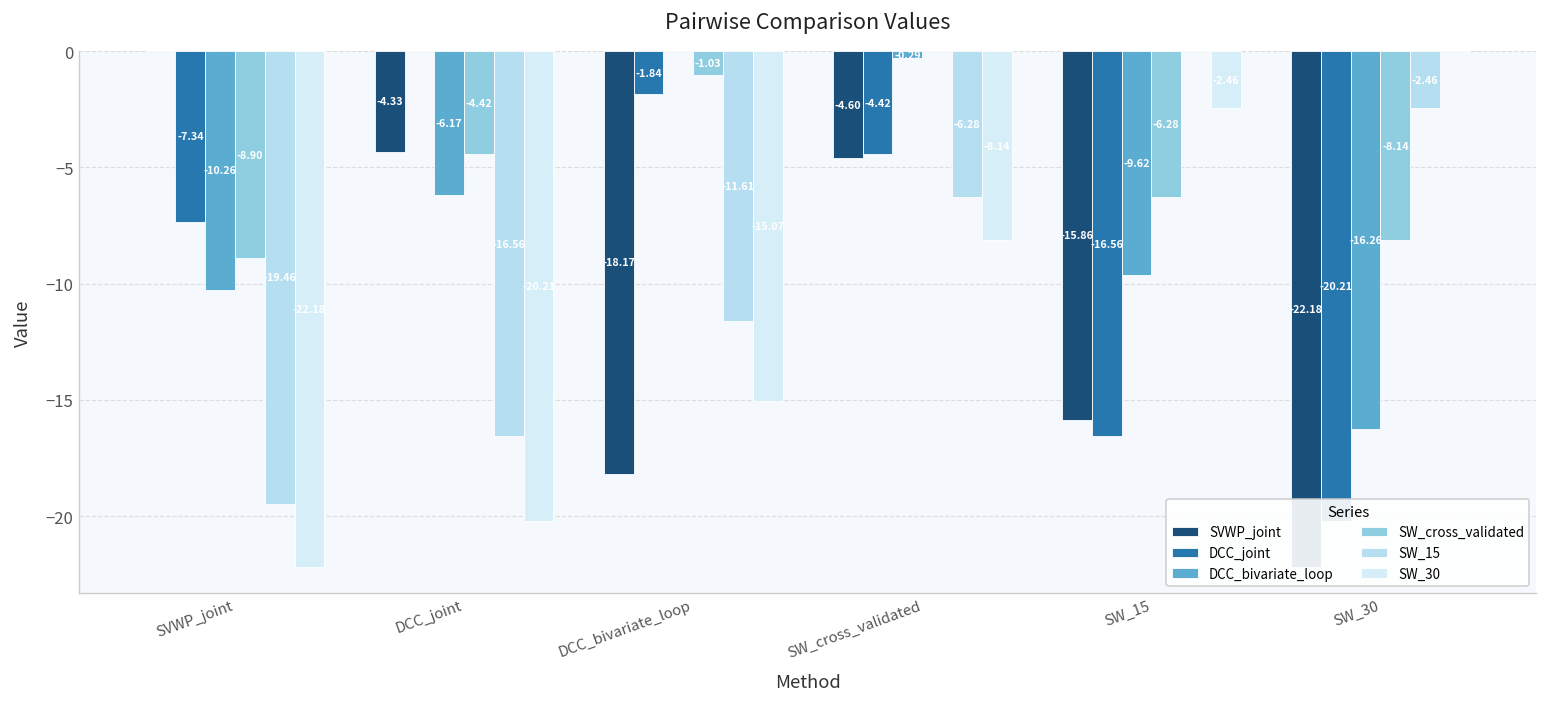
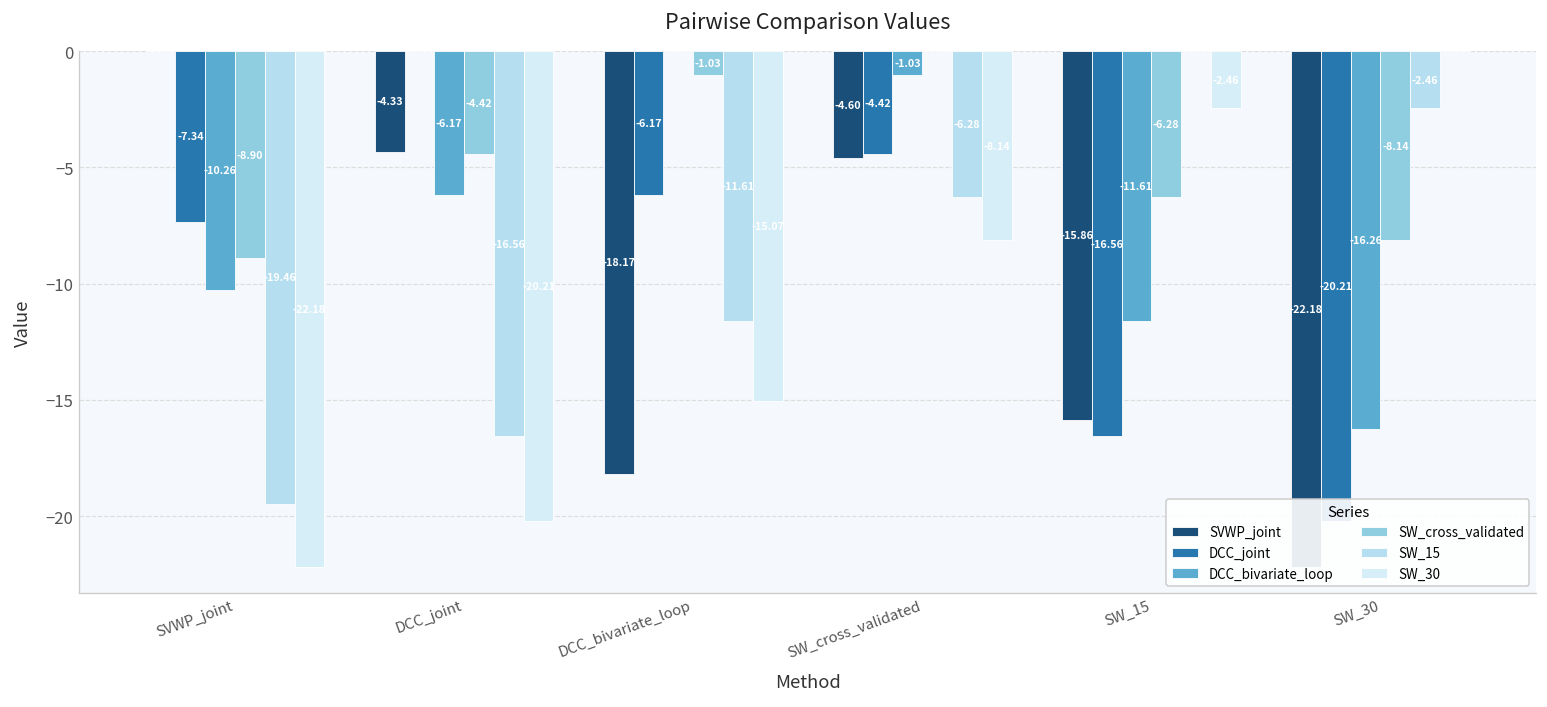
  {
    "SVWP_joint": {
      "DCC_joint": -4.33,
      "DCC_bivariate_loop": -18.17,
      "SW_cross_validated": -4.60,
      "SW_15": -15.86
    },
    "DCC_joint": {
      "SVWP_joint": -7.34,
-     "DCC_bivariate_loop": -1.84,
+     "DCC_bivariate_loop": -6.17,
      "SW_cross_validated": -4.42,
      "SW_15": -16.56
    },
    "DCC_bivariate_loop": {
      "SVWP_joint": -10.26,
      "DCC_joint": -6.17,
-     "SW_cross_validated": -0.3,
-     "SW_15": -9.62,
+     "SW_cross_validated": -1.0,
+     "SW_15": -11.61,
      "SW_30": -16.26
    }
  }
